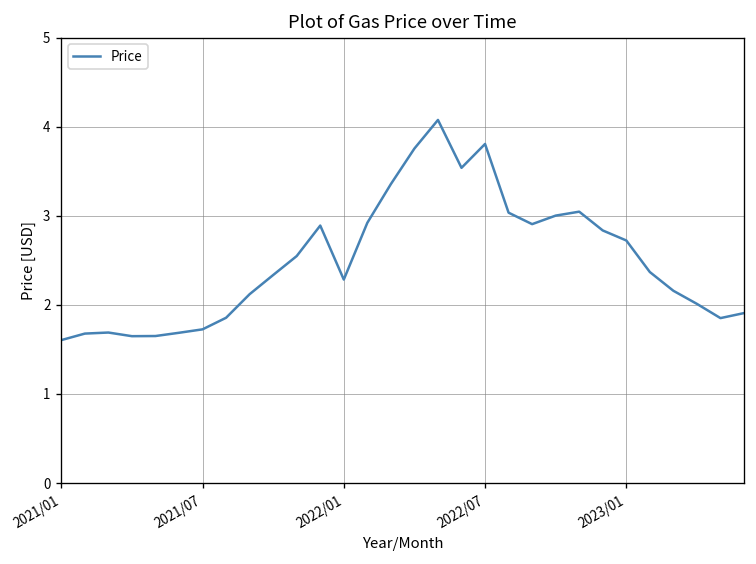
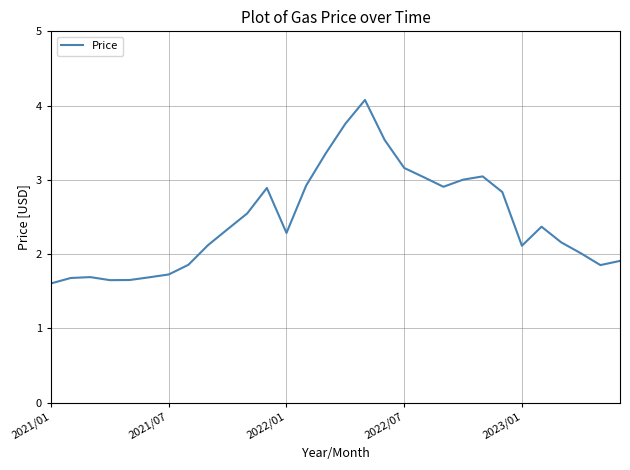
  {
    "2021/01": 1.6,
    "2021/07": 1.7,
    "2022/01": 2.3,
-   "2022/07": 3.8,
-   "2023/01": 2.7
+   "2022/07": 3.2,
+   "2023/01": 2.1
  }
